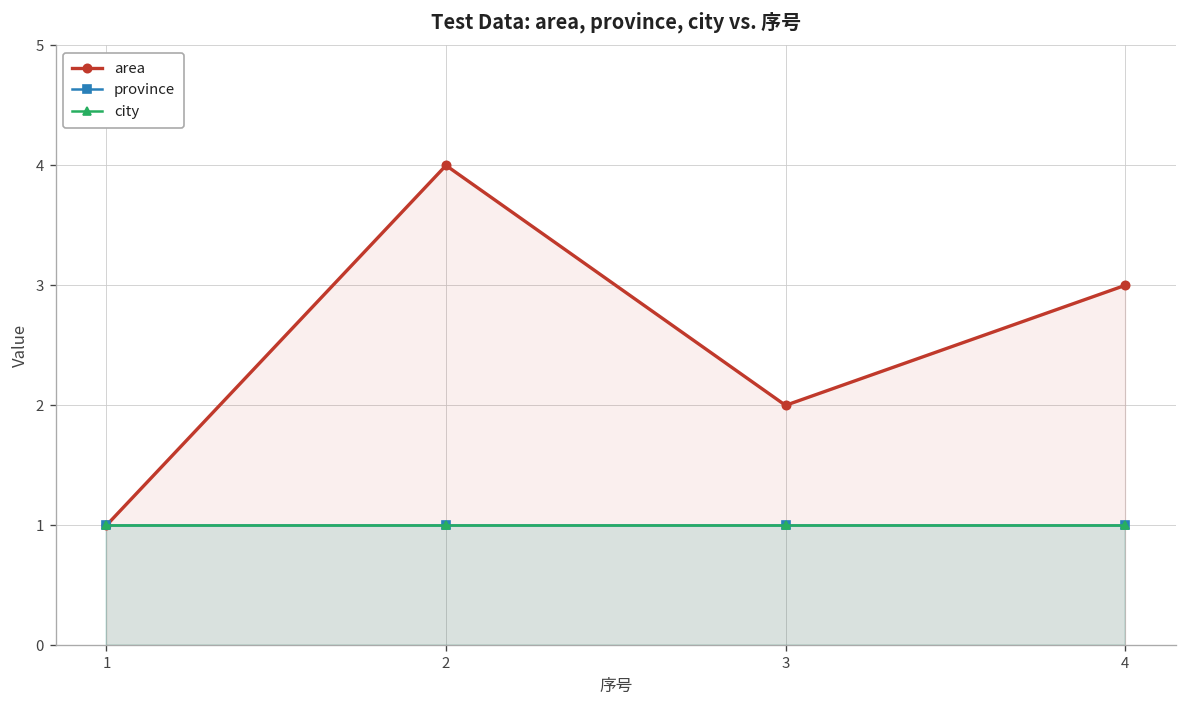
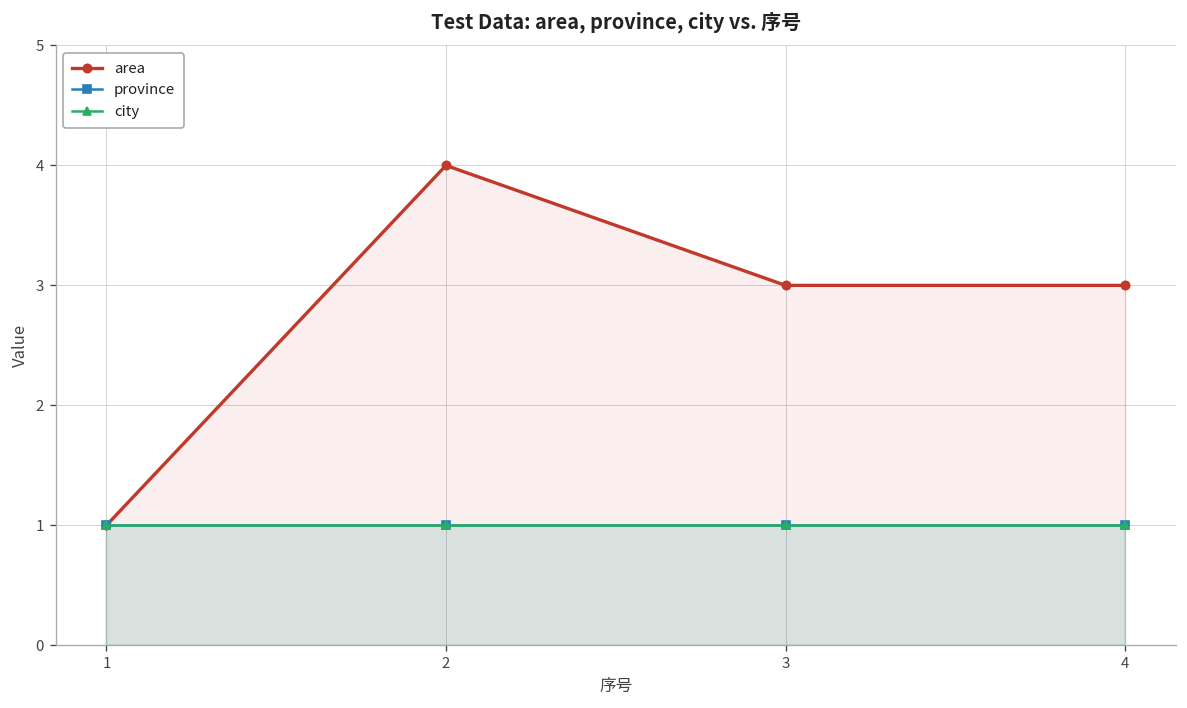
  {
    "area": {
      "2": 4,
-     "3": 2,
+     "3": 3,
      "4": 3
    },
    "city": {
      "2": 1,
      "3": 1,
      "4": 1
    }
  }
